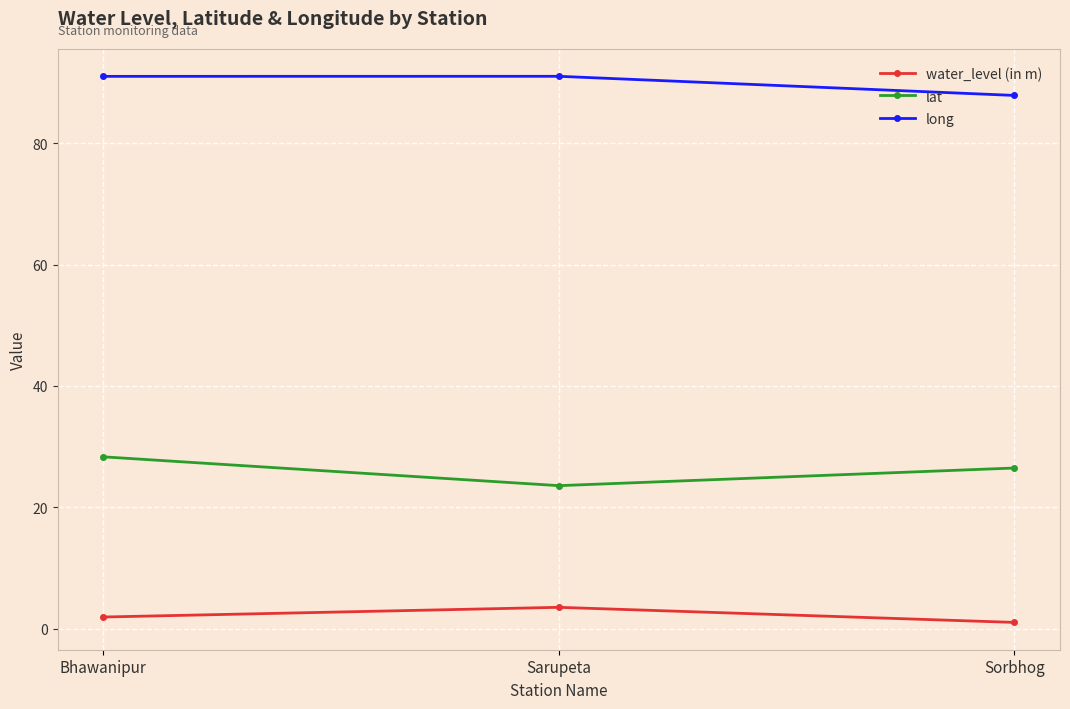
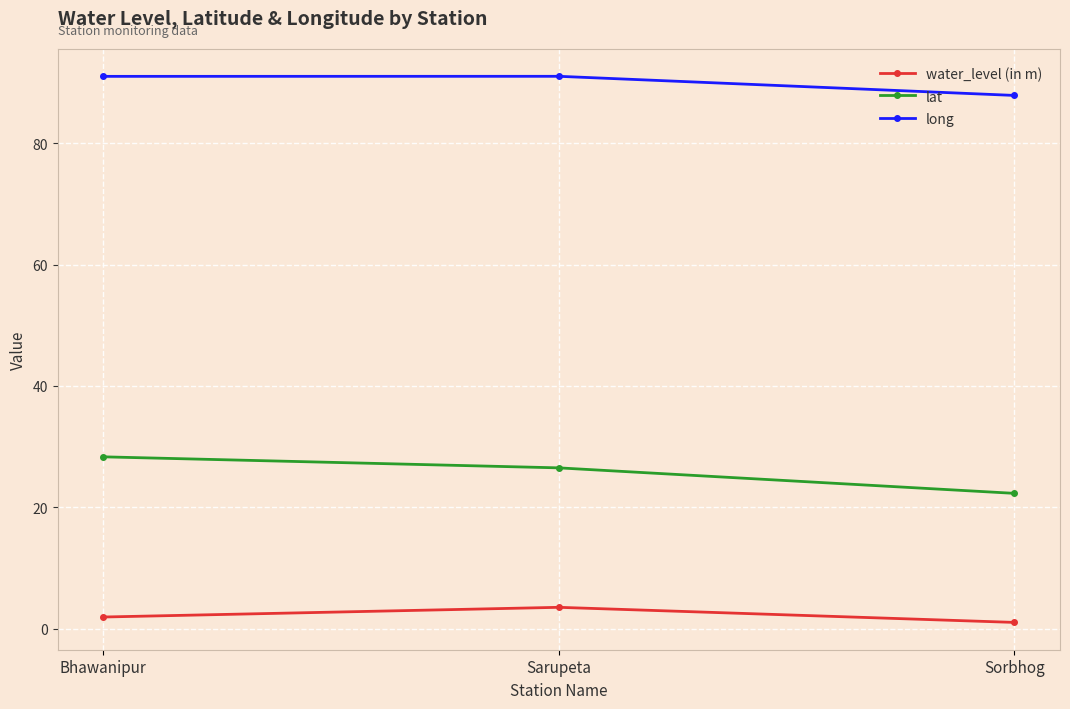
  {
    "water_level (in m)": {
      "Bhawanipur": 2,
      "Sarupeta": 4,
      "Sorbhog": 1
    },
    "lat": {
      "Bhawanipur": 28,
-     "Sarupeta": 24,
-     "Sorbhog": 26
+     "Sarupeta": 26,
+     "Sorbhog": 22
    },
    "long": {
      "Bhawanipur": 91,
      "Sarupeta": 91,
      "Sorbhog": 88
    }
  }
